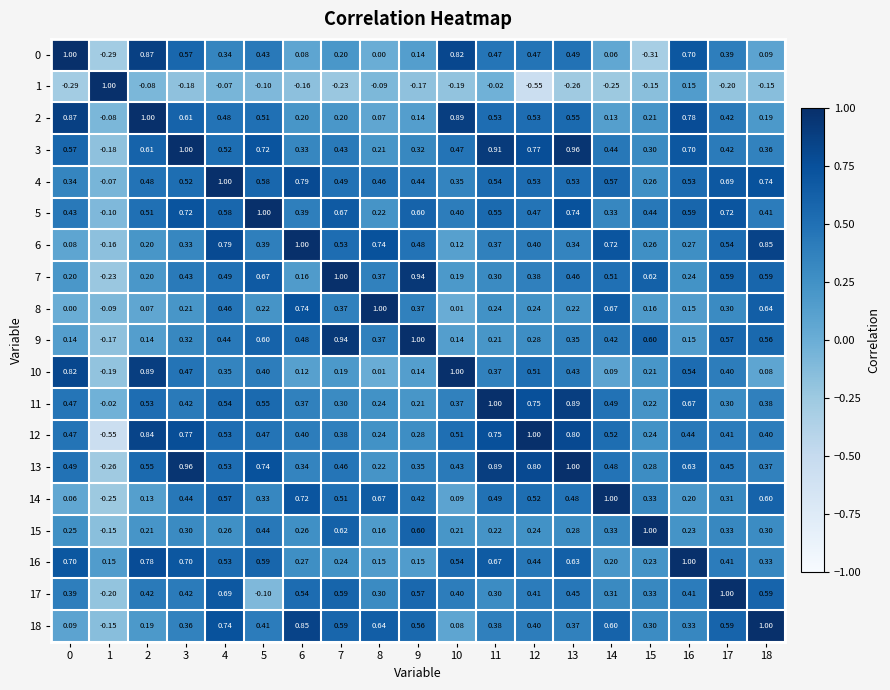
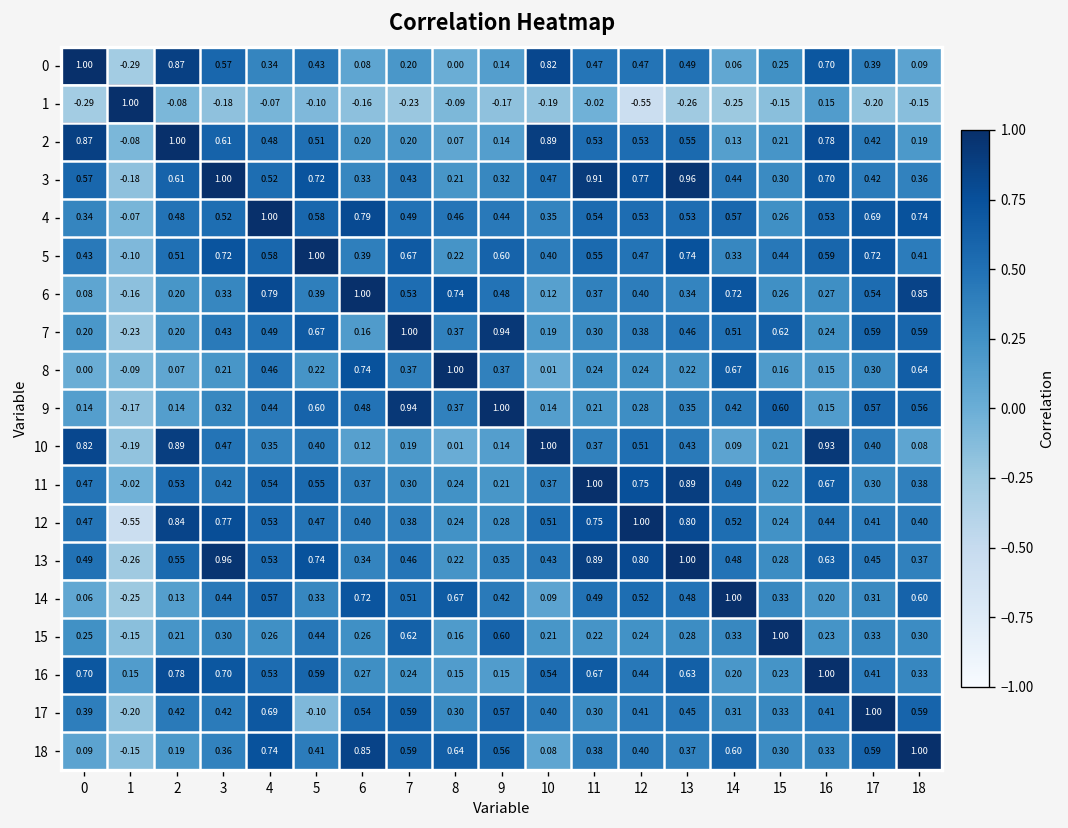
  {
    "0": {
      "0": 1.00,
      "1": -0.29,
      "2": 0.87,
      "3": 0.57,
      "4": 0.34,
      "5": 0.43,
      "6": 0.08,
      "7": 0.20,
      "8": 0.00,
      "9": 0.14,
      "10": 0.82,
      "11": 0.47,
      "12": 0.47,
      "13": 0.49,
      "14": 0.06,
-     "15": -0.31,
+     "15": 0.25,
      "16": 0.70,
      "17": 0.39,
      "18": 0.09
    },
    "10": {
      "0": 0.82,
      "1": -0.19,
      "2": 0.89,
      "3": 0.47,
      "4": 0.35,
      "5": 0.40,
      "6": 0.12,
      "7": 0.19,
      "8": 0.01,
      "9": 0.14,
      "10": 1.00,
      "11": 0.37,
      "12": 0.51,
      "13": 0.43,
      "14": 0.09,
      "15": 0.21,
-     "16": 0.54,
+     "16": 0.93,
      "17": 0.40,
      "18": 0.08
    }
  }
